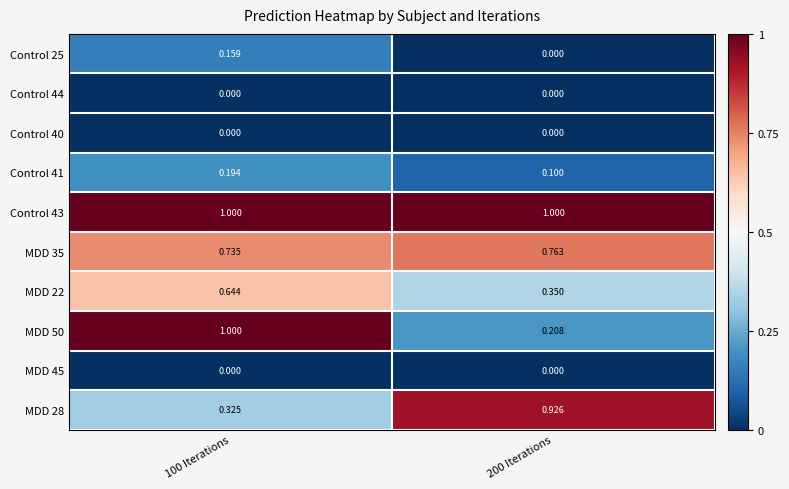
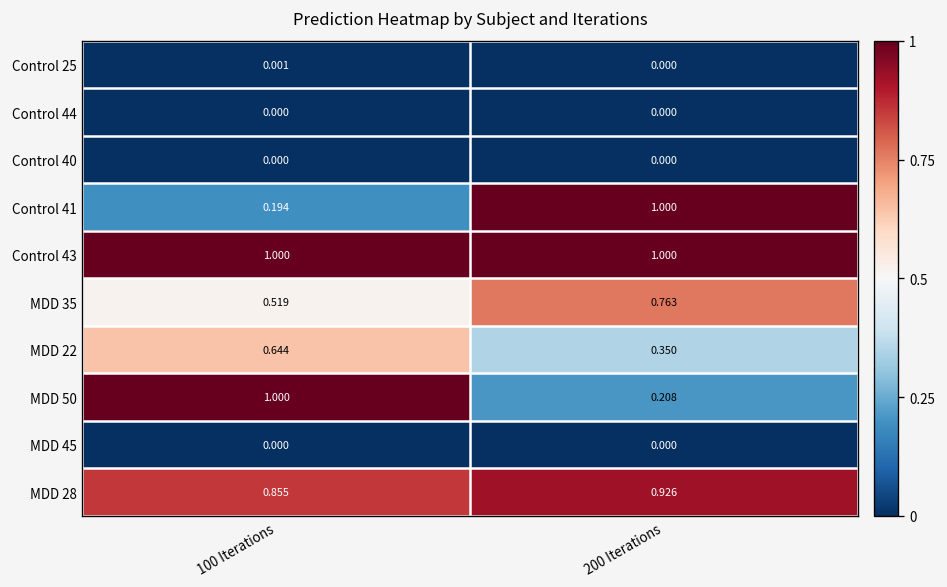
  {
    "Control 25": {
-     "100 Iterations": 0.159,
+     "100 Iterations": 0.001,
      "200 Iterations": 0.000
    },
    "Control 44": {
      "100 Iterations": 0.000,
      "200 Iterations": 0.000
    },
    "Control 40": {
      "100 Iterations": 0.000,
      "200 Iterations": 0.000
    },
    "Control 41": {
      "100 Iterations": 0.194,
-     "200 Iterations": 0.100
+     "200 Iterations": 1.000
    },
    "Control 43": {
      "100 Iterations": 1.000,
      "200 Iterations": 1.000
    },
    "MDD 35": {
-     "100 Iterations": 0.735,
+     "100 Iterations": 0.519,
      "200 Iterations": 0.763
    },
    "MDD 22": {
      "100 Iterations": 0.644,
      "200 Iterations": 0.350
    },
    "MDD 50": {
      "100 Iterations": 1.000,
      "200 Iterations": 0.208
    },
    "MDD 45": {
      "100 Iterations": 0.000,
      "200 Iterations": 0.000
    },
    "MDD 28": {
-     "100 Iterations": 0.325,
+     "100 Iterations": 0.855,
      "200 Iterations": 0.926
    }
  }
